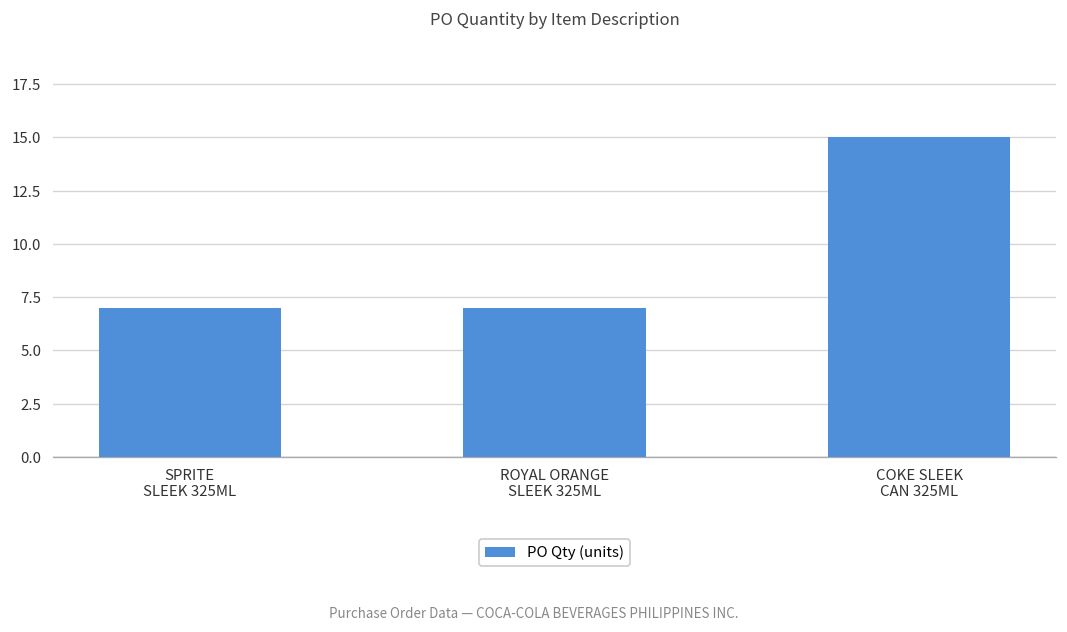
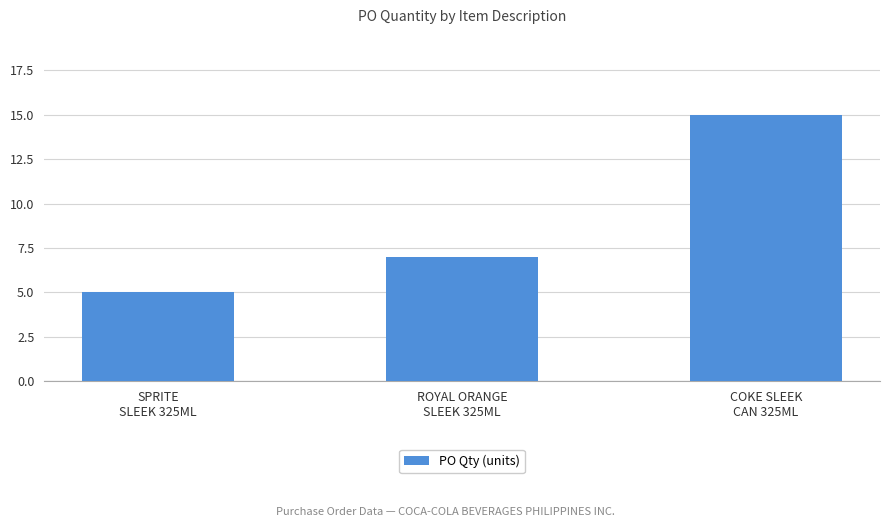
  {
-   "SPRITE SLEEK 325ML": 7,
+   "SPRITE SLEEK 325ML": 5,
    "ROYAL ORANGE SLEEK 325ML": 7,
    "COKE SLEEK CAN 325ML": 15
  }
